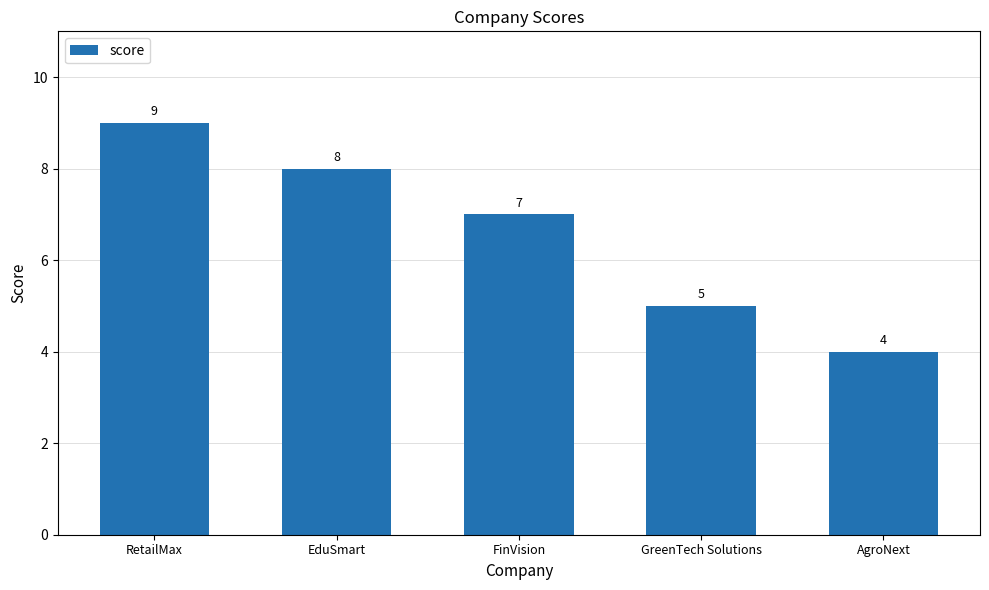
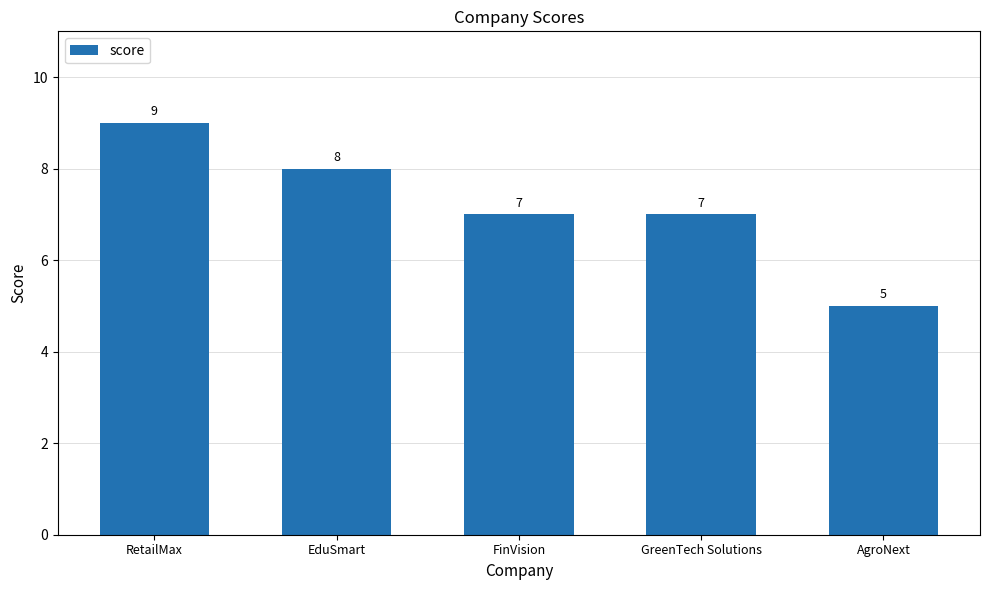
  {
    "RetailMax": 9,
    "EduSmart": 8,
    "FinVision": 7,
-   "GreenTech Solutions": 5,
-   "AgroNext": 4
+   "GreenTech Solutions": 7,
+   "AgroNext": 5
  }
